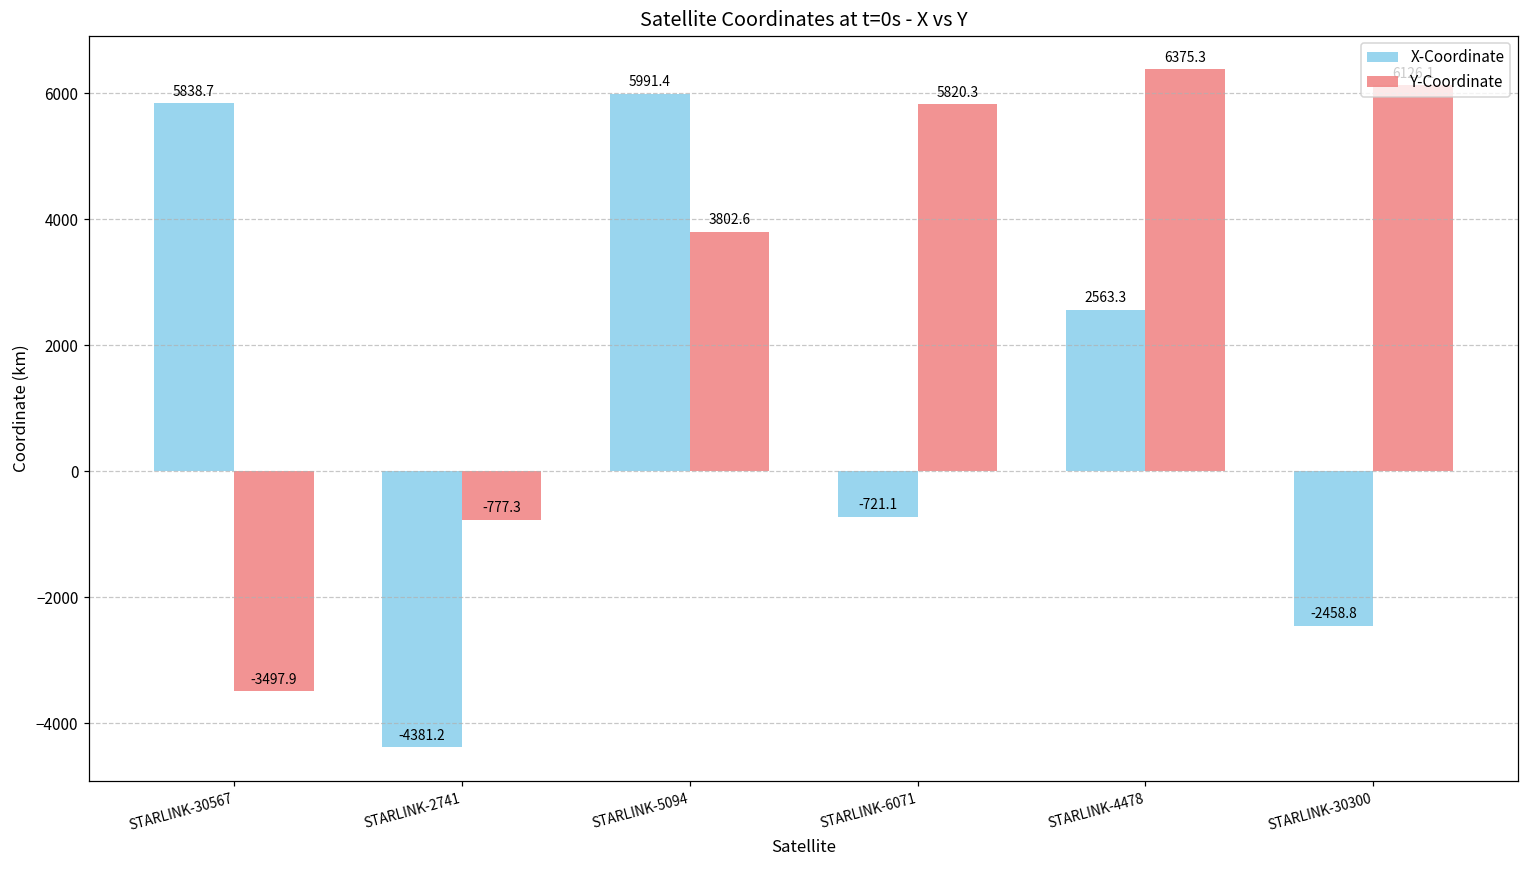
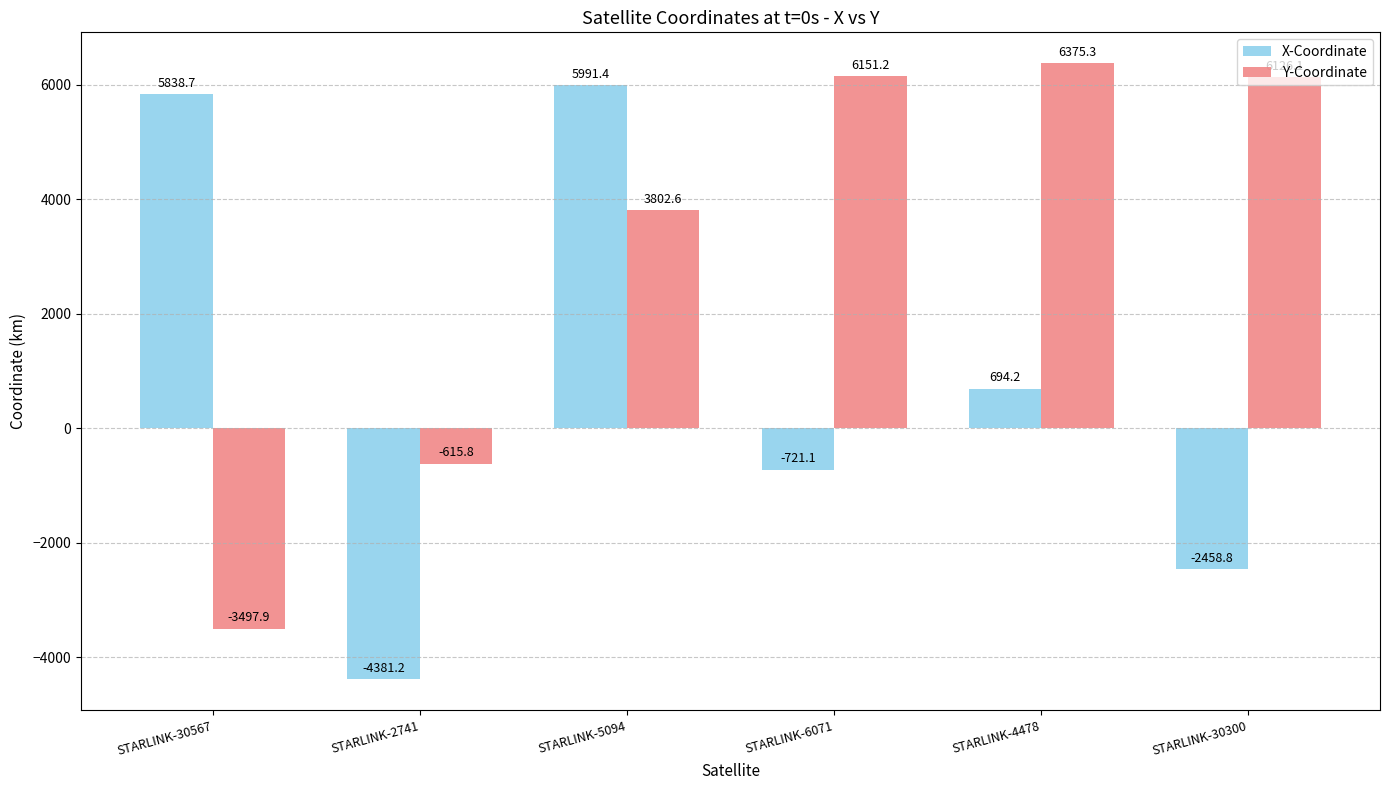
  {
    "X-Coordinate": {
      "STARLINK-30567": 5838.7,
      "STARLINK-2741": -4381.2,
      "STARLINK-5094": 5991.4,
      "STARLINK-6071": -721.1,
-     "STARLINK-4478": 2563.3,
+     "STARLINK-4478": 694.2,
      "STARLINK-30300": -2458.8
    },
    "Y-Coordinate": {
      "STARLINK-30567": -3497.9,
-     "STARLINK-2741": -777.3,
+     "STARLINK-2741": -615.8,
      "STARLINK-5094": 3802.6,
-     "STARLINK-6071": 5820.3,
+     "STARLINK-6071": 6151.2,
      "STARLINK-4478": 6375.3
    }
  }
